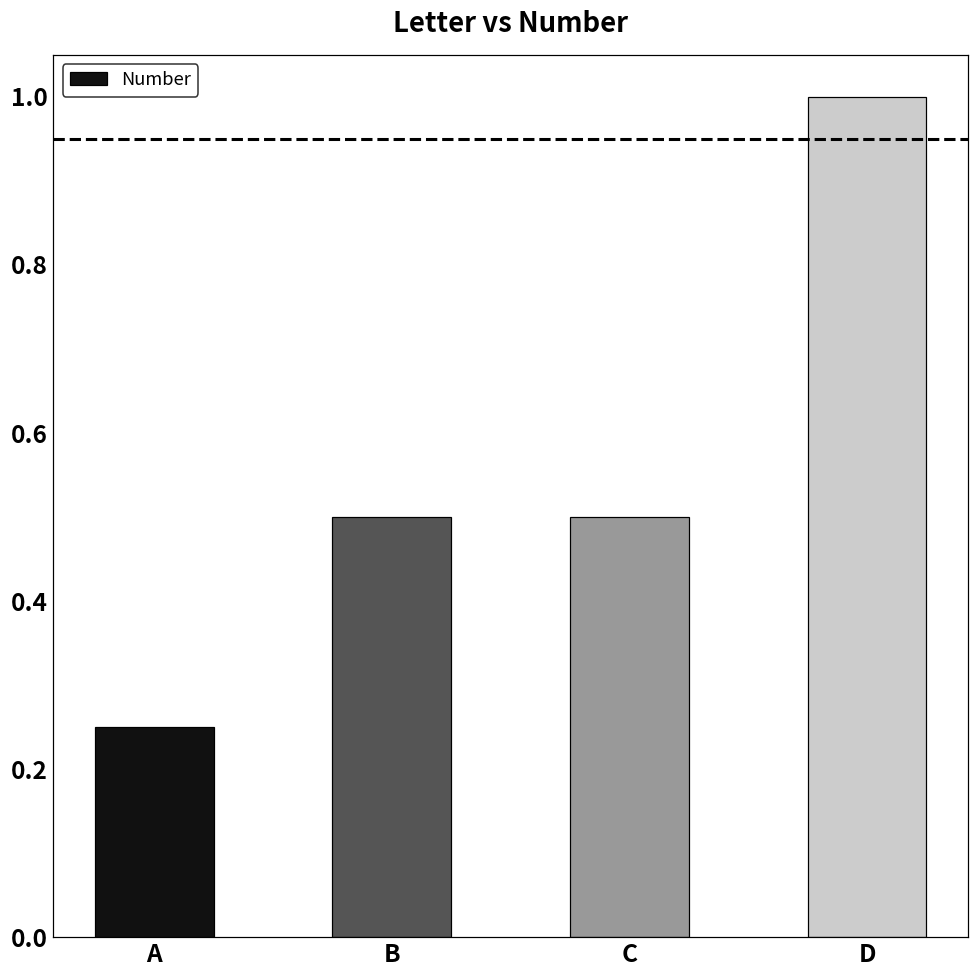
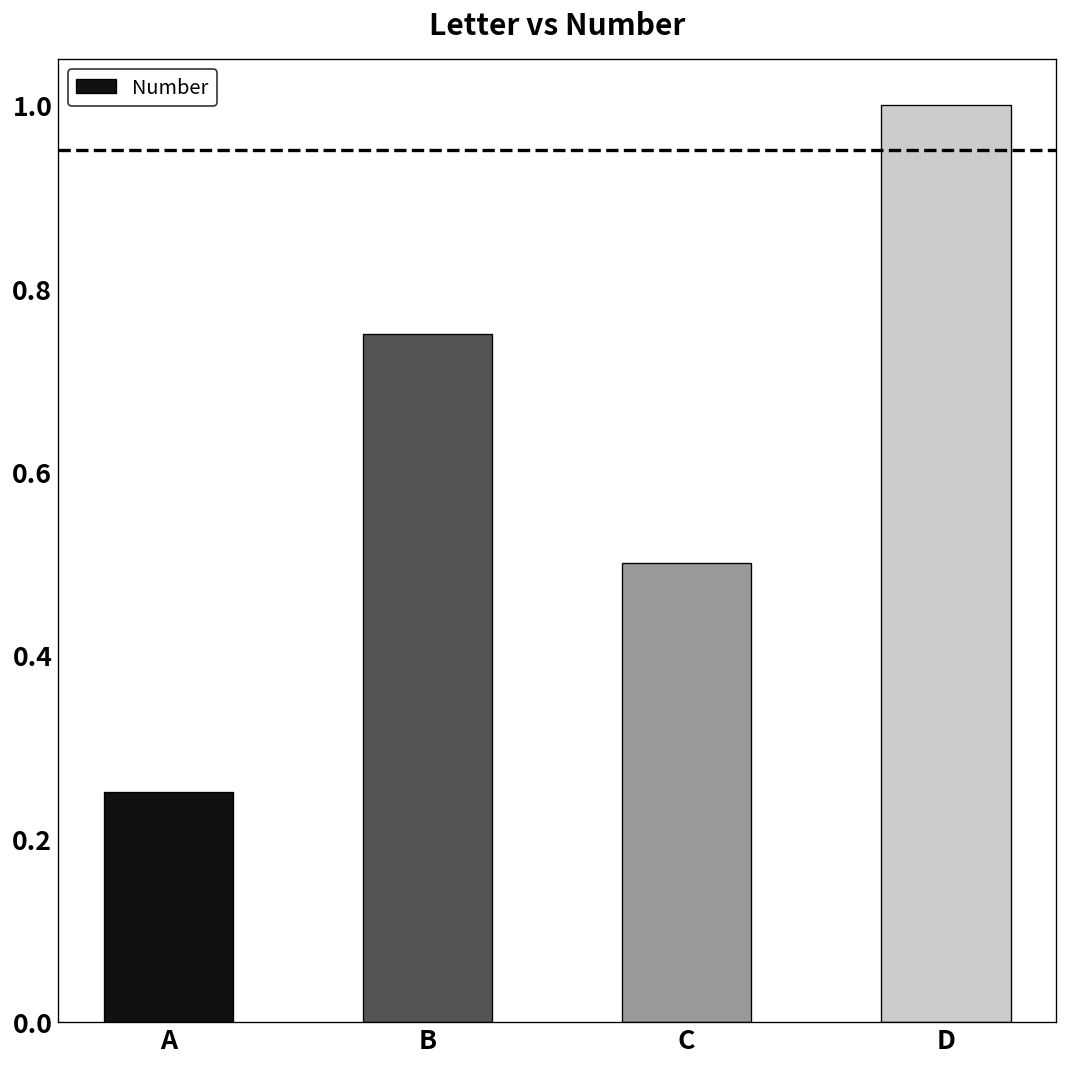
  {
    "A": 0.25,
-   "B": 0.50,
+   "B": 0.75,
    "C": 0.50,
    "D": 1.00
  }
